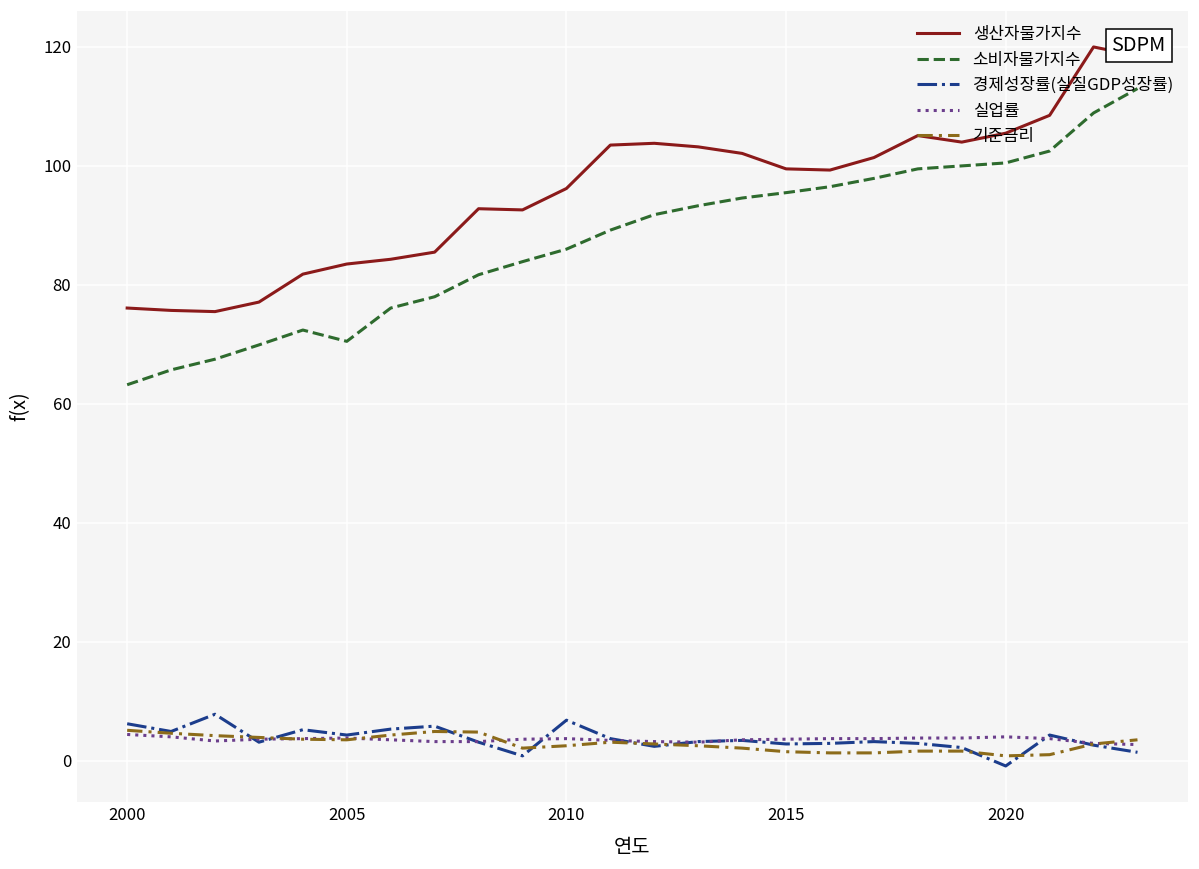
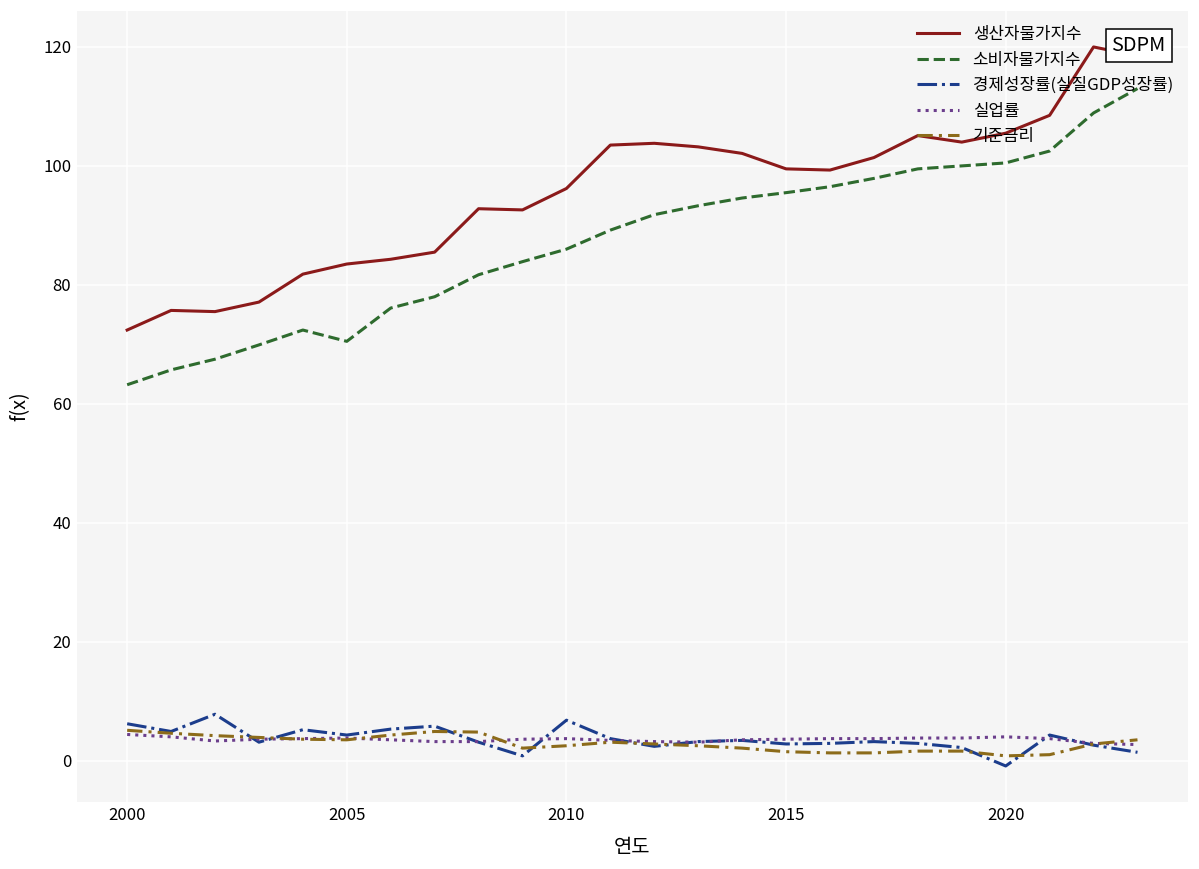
  {
    "생산자물가지수": {
-     "2000": 76,
+     "2000": 72,
      "2005": 84,
      "2010": 96,
      "2015": 100,
      "2020": 106
    },
    "소비자물가지수": {
      "2000": 63,
      "2005": 71,
      "2010": 86,
      "2015": 96,
      "2020": 101
    },
    "경제성장률(실질GDP성장률)": {
      "2000": 6,
      "2005": 4,
      "2010": 7,
      "2015": 3,
      "2020": -1
    },
    "실업률": {
      "2000": 4,
      "2010": 4,
      "2015": 4,
      "2020": 4
    },
    "기준금리": {
      "2000": 5,
      "2010": 3,
      "2015": 2,
      "2020": 1
    }
  }
